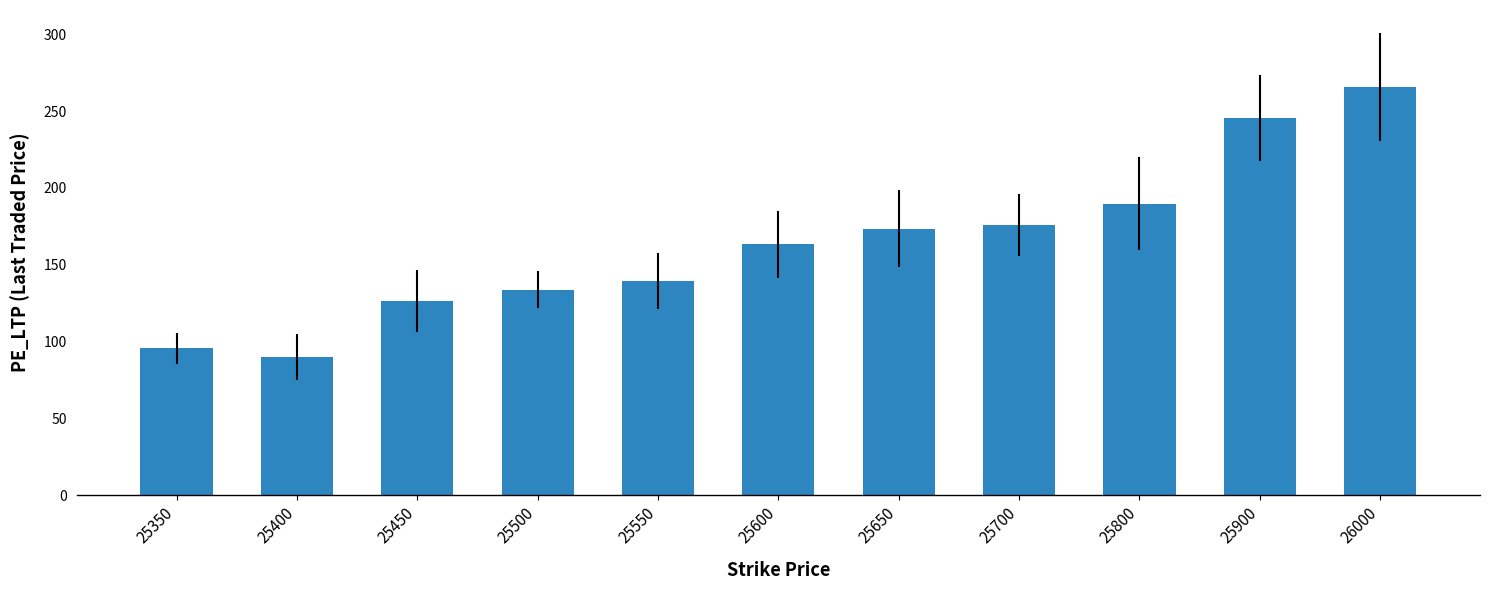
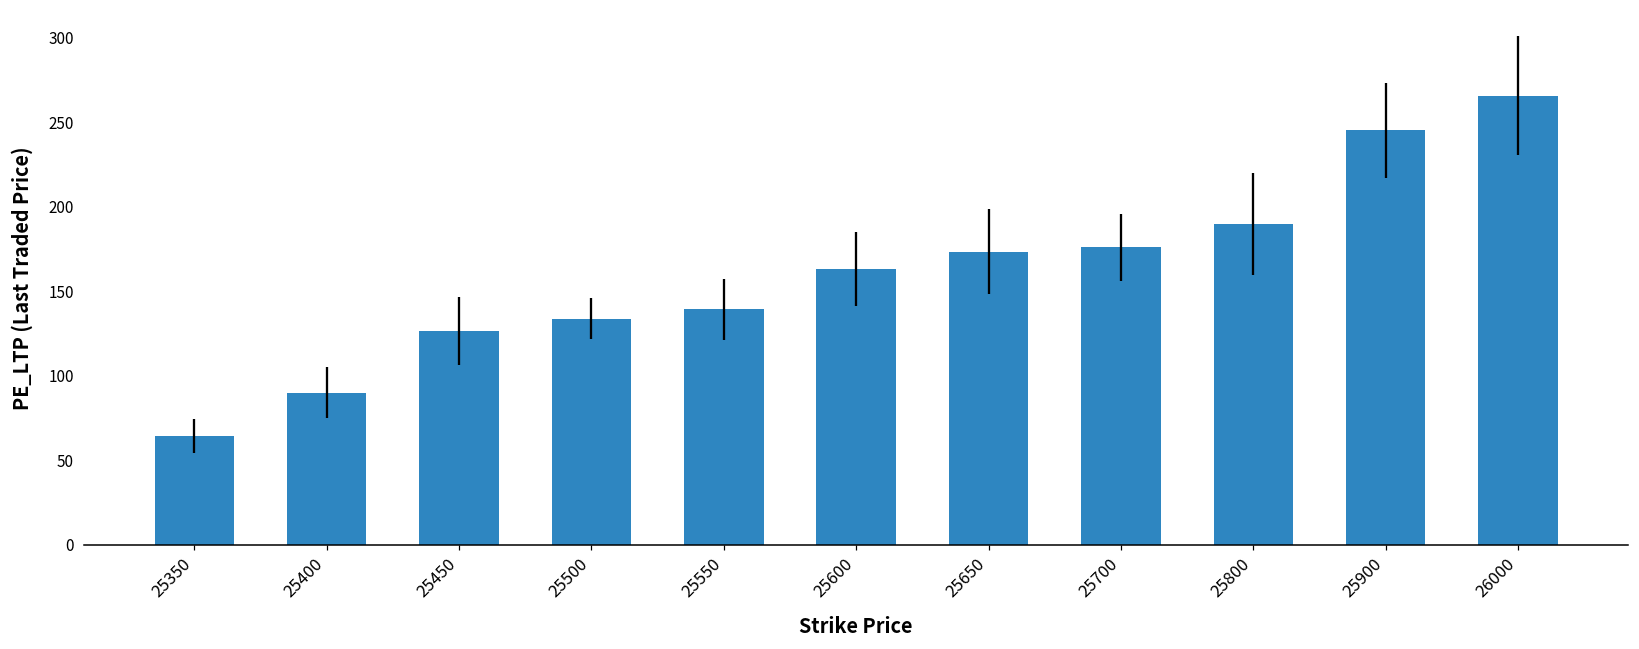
  {
-   "25350": 96,
+   "25350": 65,
    "25400": 90,
    "25450": 126,
    "25500": 134,
    "25550": 139,
    "25600": 163,
    "25650": 174,
    "25700": 176,
    "25800": 190,
    "25900": 245,
    "26000": 266
  }
